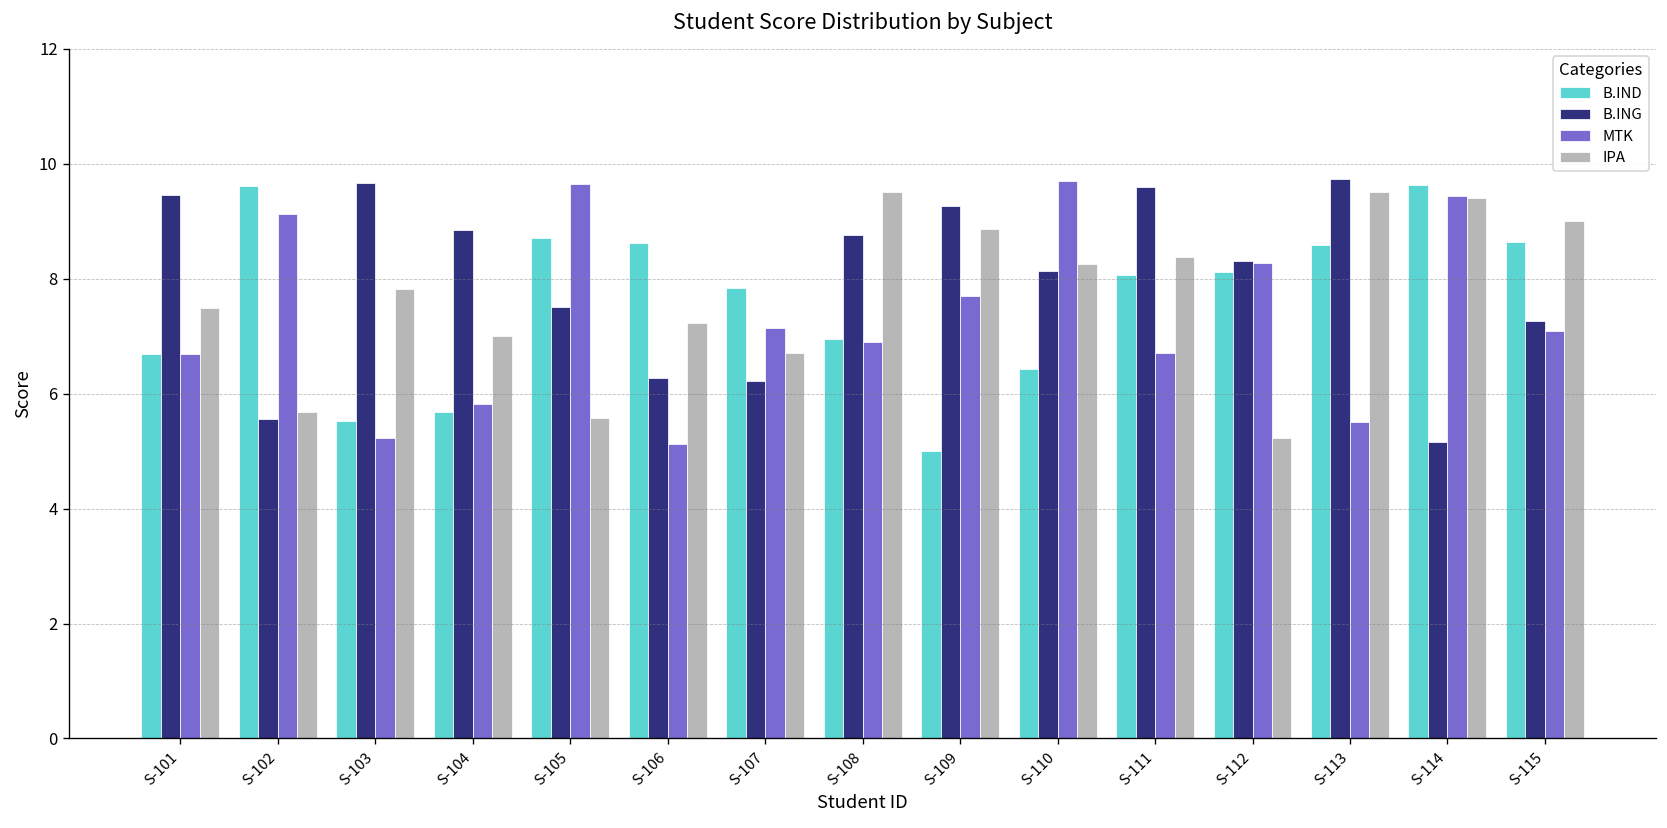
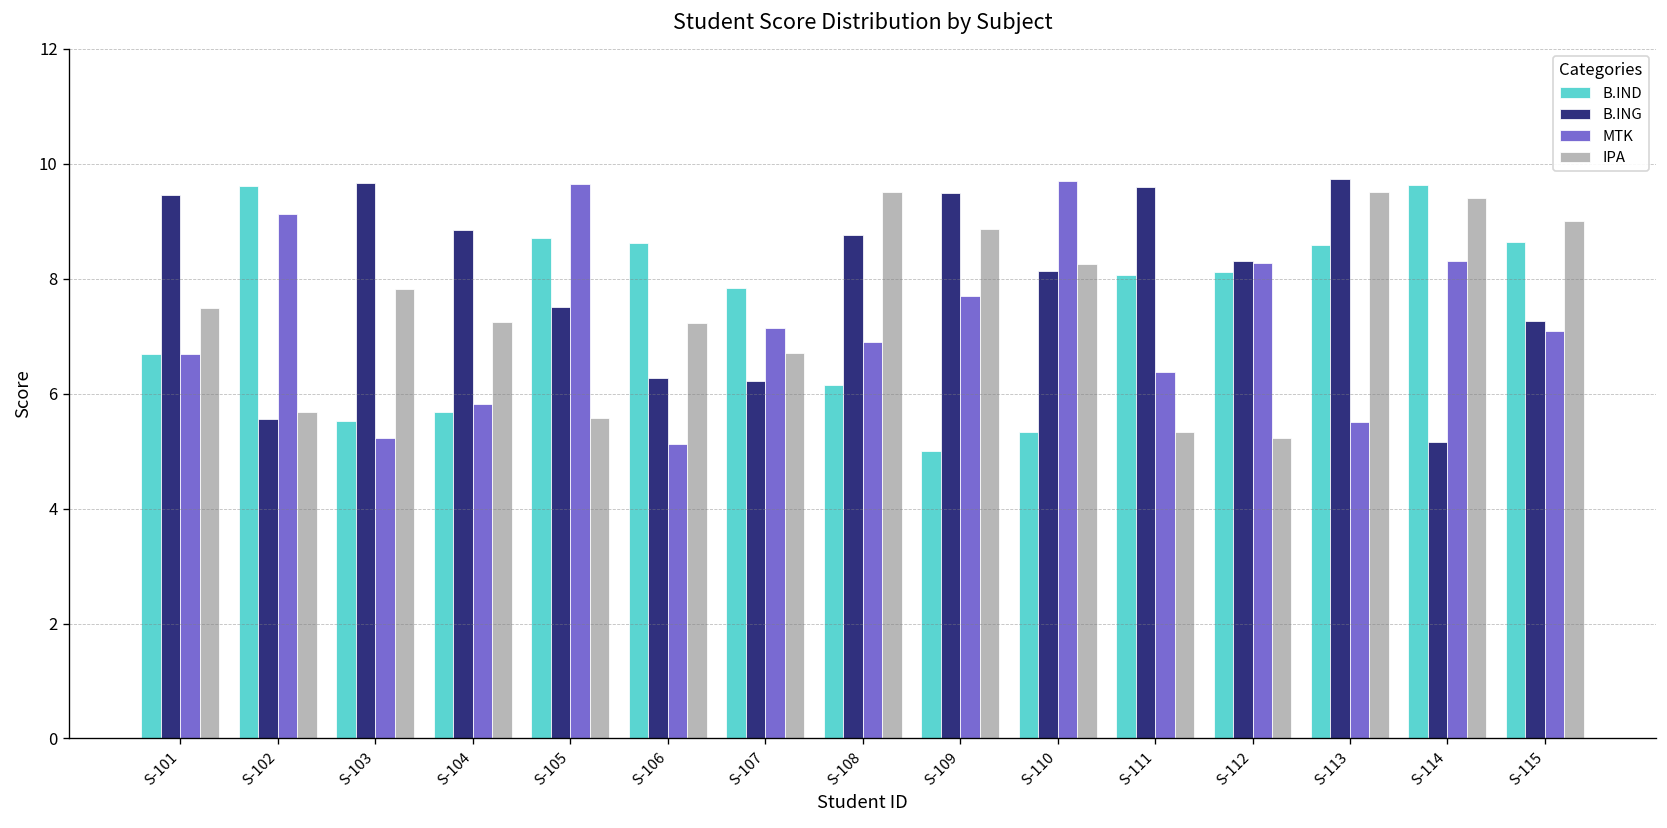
  {
    "B.IND": {
      "S-101": 6.7,
      "S-102": 9.6,
      "S-103": 5.5,
      "S-104": 5.7,
      "S-105": 8.7,
      "S-106": 8.6,
      "S-107": 7.8,
-     "S-108": 7.0,
+     "S-108": 6.2,
      "S-109": 5.0,
-     "S-110": 6.4,
+     "S-110": 5.3,
      "S-111": 8.1,
      "S-112": 8.1,
      "S-113": 8.6,
      "S-114": 9.6,
      "S-115": 8.6
    },
    "B.ING": {
      "S-101": 9.5,
      "S-102": 5.6,
      "S-103": 9.7,
      "S-104": 8.8,
      "S-105": 7.5,
      "S-106": 6.3,
      "S-107": 6.2,
      "S-108": 8.8,
-     "S-109": 9.3,
+     "S-109": 9.5,
      "S-110": 8.1,
      "S-111": 9.6,
      "S-112": 8.3,
      "S-113": 9.7,
      "S-114": 5.2,
      "S-115": 7.3
    },
    "MTK": {
      "S-101": 6.7,
      "S-102": 9.1,
      "S-103": 5.2,
      "S-104": 5.8,
      "S-105": 9.6,
      "S-106": 5.1,
      "S-107": 7.2,
      "S-108": 6.9,
      "S-109": 7.7,
      "S-110": 9.7,
-     "S-111": 6.7,
+     "S-111": 6.4,
      "S-112": 8.3,
      "S-113": 5.5,
-     "S-114": 9.4,
+     "S-114": 8.3,
      "S-115": 7.1
    },
    "IPA": {
      "S-101": 7.5,
      "S-102": 5.7,
      "S-103": 7.8,
-     "S-104": 7.0,
+     "S-104": 7.2,
      "S-105": 5.6,
      "S-106": 7.2,
      "S-107": 6.7,
      "S-108": 9.5,
      "S-109": 8.9,
      "S-110": 8.3,
-     "S-111": 8.4,
+     "S-111": 5.3,
      "S-112": 5.2,
      "S-113": 9.5,
      "S-114": 9.4,
      "S-115": 9.0
    }
  }
